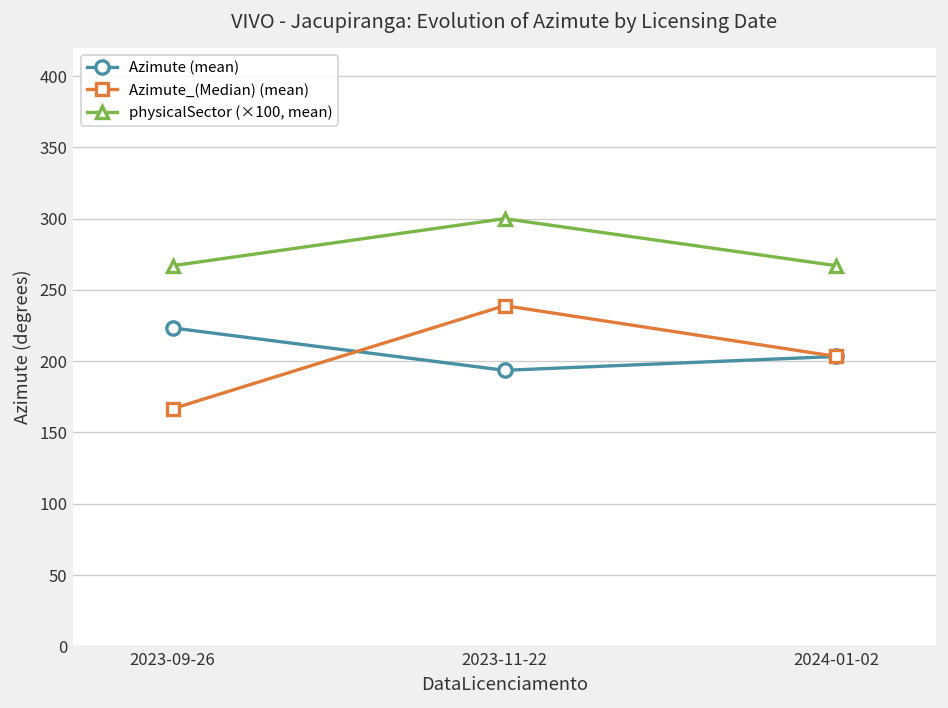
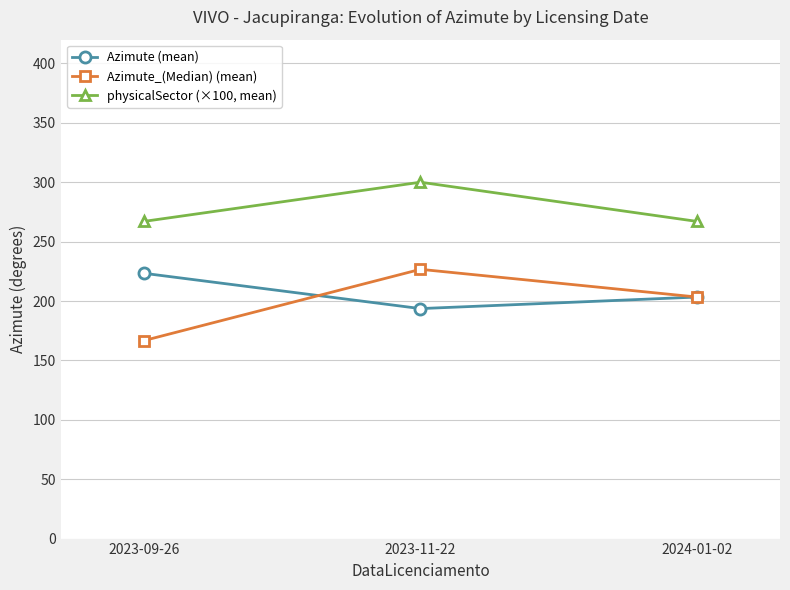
  {
    "Azimute (mean)": {
      "2023-09-26": 223,
      "2023-11-22": 194
    },
    "Azimute_(Median) (mean)": {
      "2023-09-26": 167,
-     "2023-11-22": 239
+     "2023-11-22": 227
    },
    "physicalSector (×100, mean)": {
      "2023-09-26": 267,
      "2023-11-22": 300,
      "2024-01-02": 267
    }
  }
